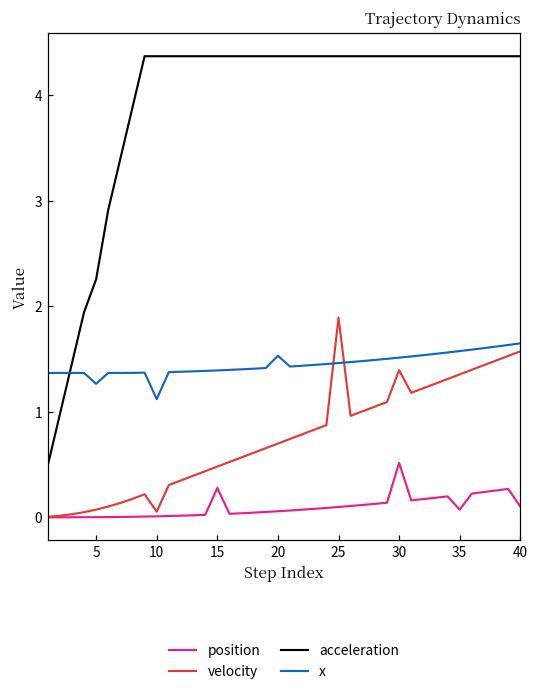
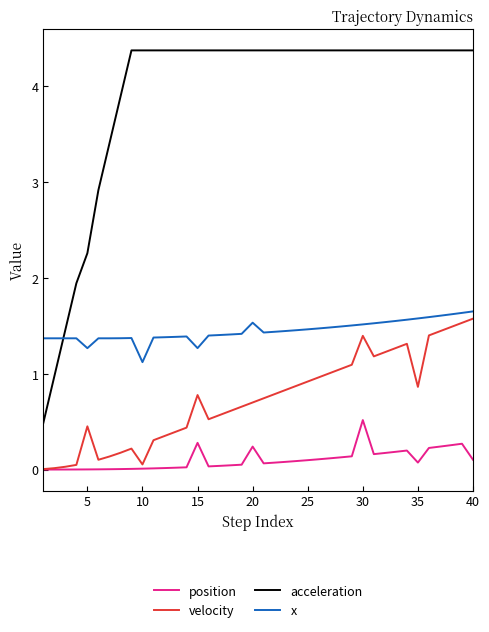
  {
    "position": {
      "5": 0.0,
      "10": 0.0,
      "15": 0.3,
-     "20": 0.1,
+     "20": 0.2,
      "25": 0.1,
      "30": 0.5,
      "35": 0.1,
      "40": 0.1
    },
    "velocity": {
-     "5": 0.1,
+     "5": 0.5,
      "10": 0.1,
-     "15": 0.5,
+     "15": 0.8,
      "20": 0.7,
-     "25": 1.9,
+     "25": 0.9,
      "30": 1.4,
-     "35": 1.4,
+     "35": 0.9,
      "40": 1.6
    },
    "acceleration": {
      "5": 2.3,
      "10": 4.4,
      "15": 4.4,
      "20": 4.4,
      "25": 4.4,
      "30": 4.4,
      "35": 4.4,
      "40": 4.4
    },
    "x": {
      "5": 1.3,
      "10": 1.1,
-     "15": 1.4,
+     "15": 1.3,
      "20": 1.5,
      "25": 1.5,
      "30": 1.5,
      "35": 1.6,
      "40": 1.6
    }
  }
